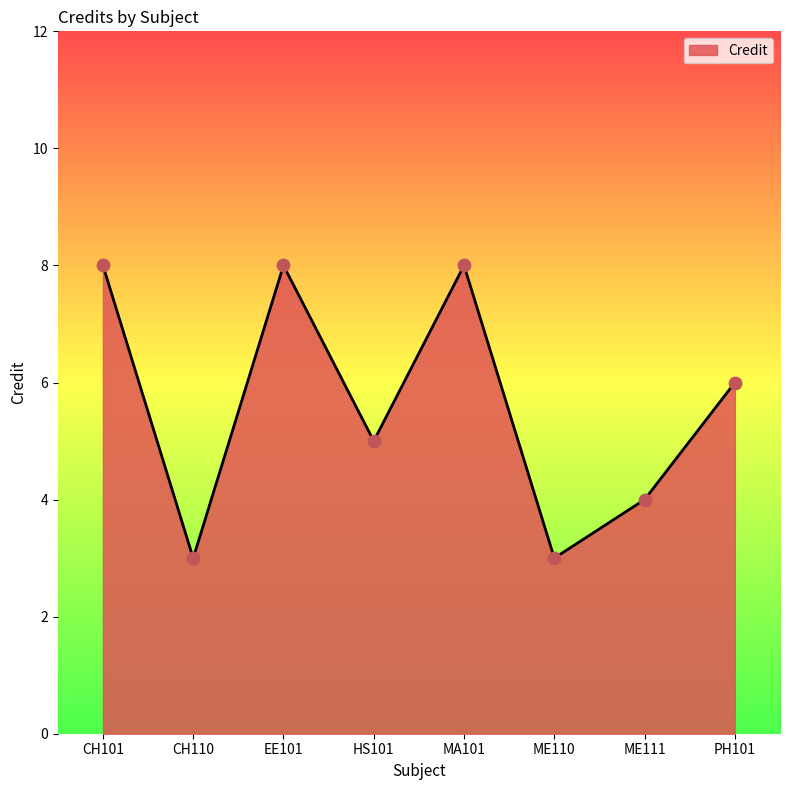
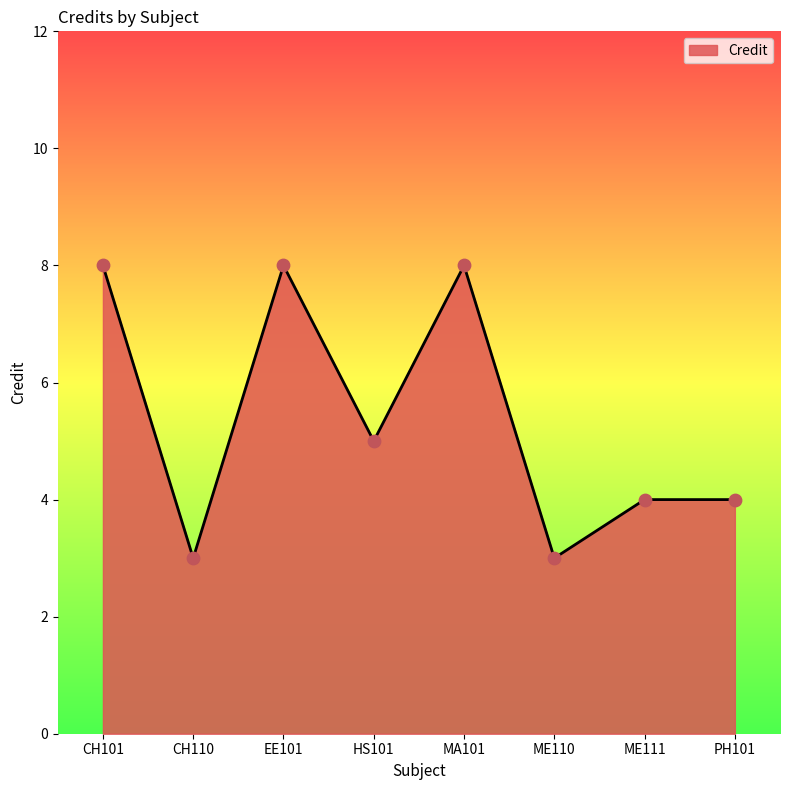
  {
    "CH101": 8,
    "CH110": 3,
    "EE101": 8,
    "HS101": 5,
    "MA101": 8,
    "ME110": 3,
    "ME111": 4,
-   "PH101": 6
+   "PH101": 4
  }
